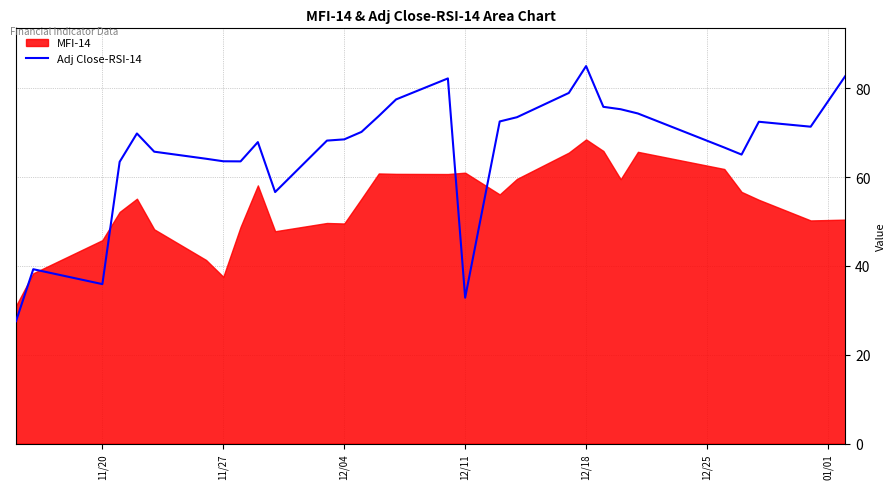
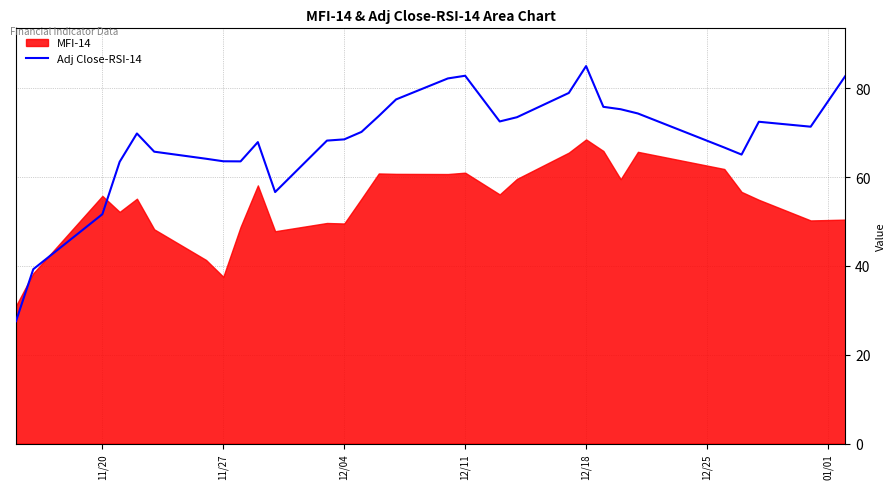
  {
    "Adj Close-RSI-14": {
-     "11/20": 36,
+     "11/20": 52,
      "11/27": 64,
      "12/04": 68,
-     "12/11": 33,
+     "12/11": 83,
      "12/18": 85
    },
    "MFI-14": {
-     "11/20": 46,
+     "11/20": 56,
      "11/27": 38,
      "12/04": 50,
      "12/11": 61,
      "12/18": 68
    }
  }
